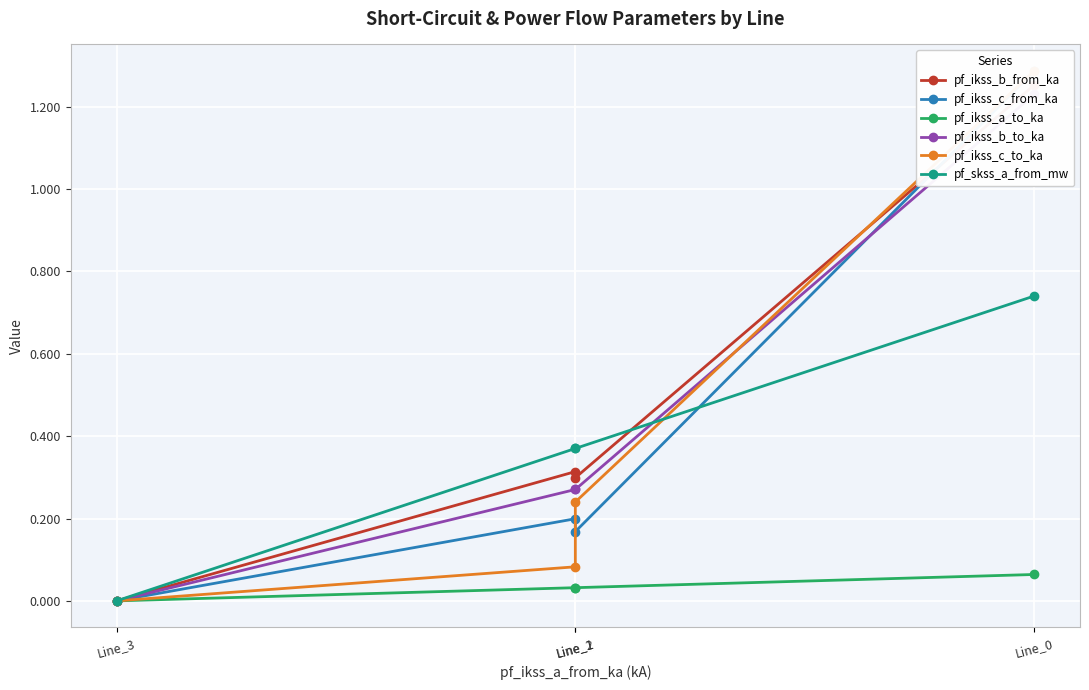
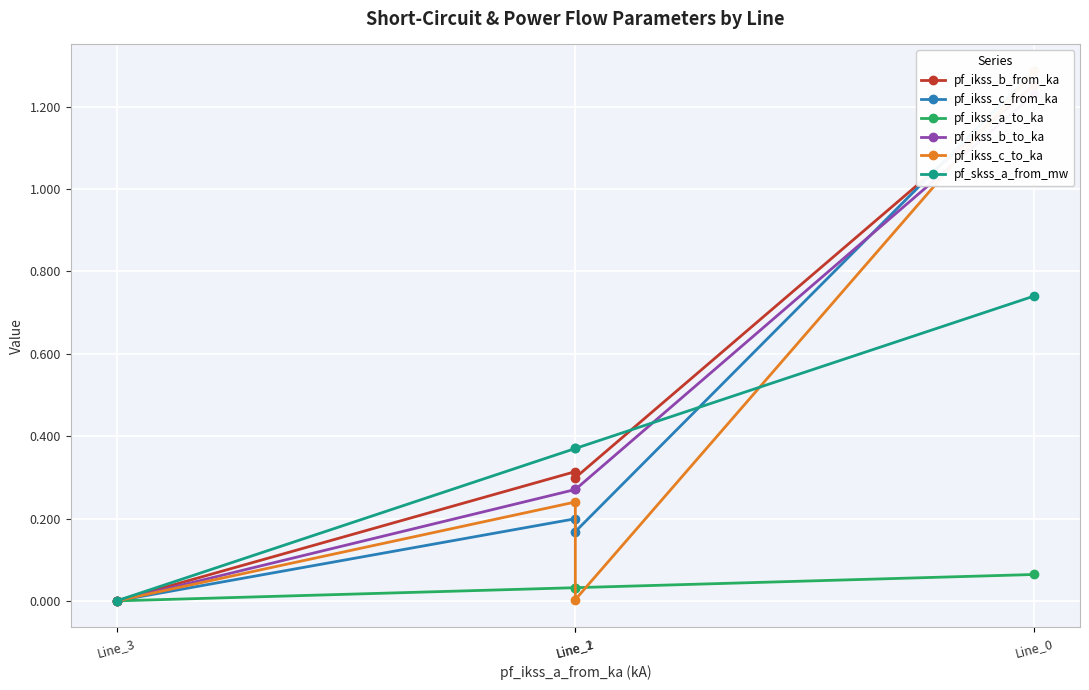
  {
    "pf_ikss_b_from_ka": {
      "Line_1": 0.30,
      "Line_2": 0.31
    },
    "pf_ikss_c_from_ka": {
      "Line_1": 0.17,
      "Line_2": 0.20
    },
    "pf_ikss_b_to_ka": {
      "Line_1": 0.27,
      "Line_2": 0.27
    },
    "pf_ikss_c_to_ka": {
-     "Line_1": 0.24,
-     "Line_2": 0.08
+     "Line_1": 0.00,
+     "Line_2": 0.24
    }
  }
